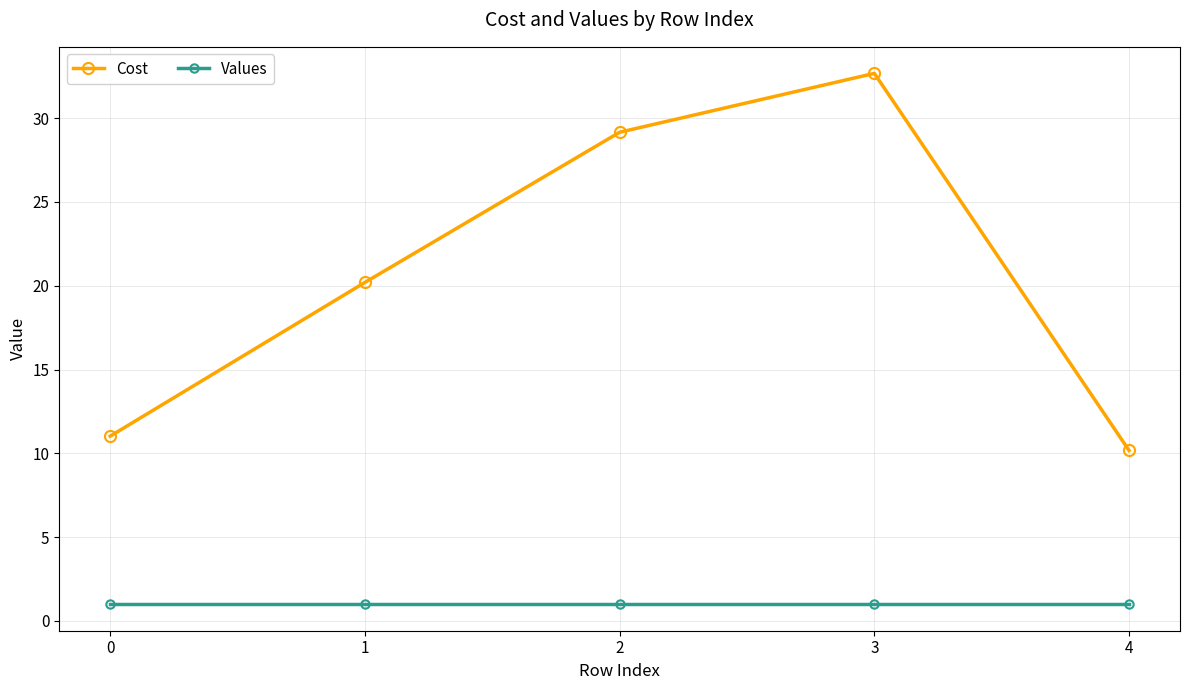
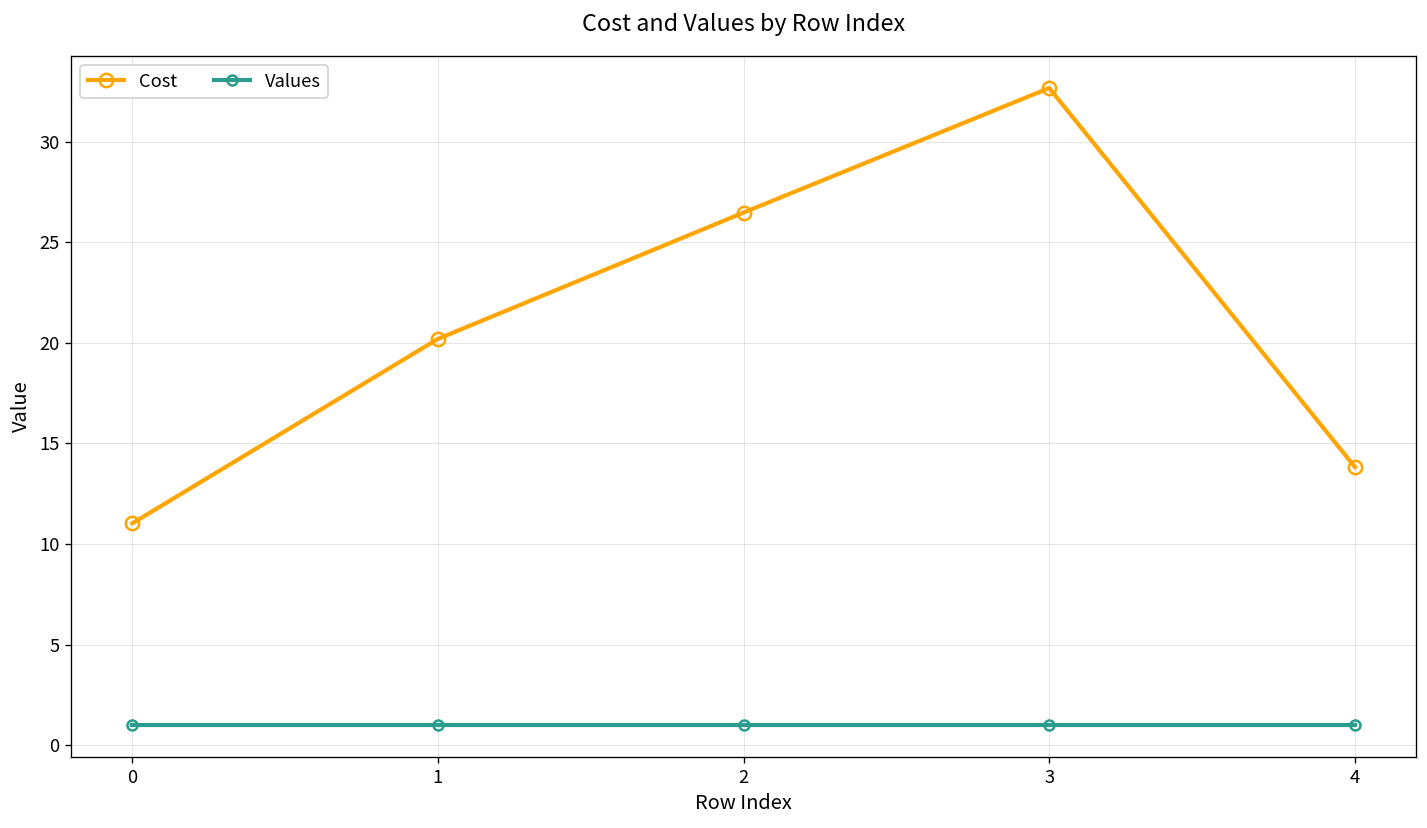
  {
    "Cost": {
      "0": 11.0,
      "1": 20.2,
-     "2": 29.2,
+     "2": 26.5,
      "3": 32.7,
-     "4": 10.2
+     "4": 13.8
    },
    "Values": {
      "0": 1.0,
      "1": 1.0,
      "2": 1.0,
      "3": 1.0,
      "4": 1.0
    }
  }
